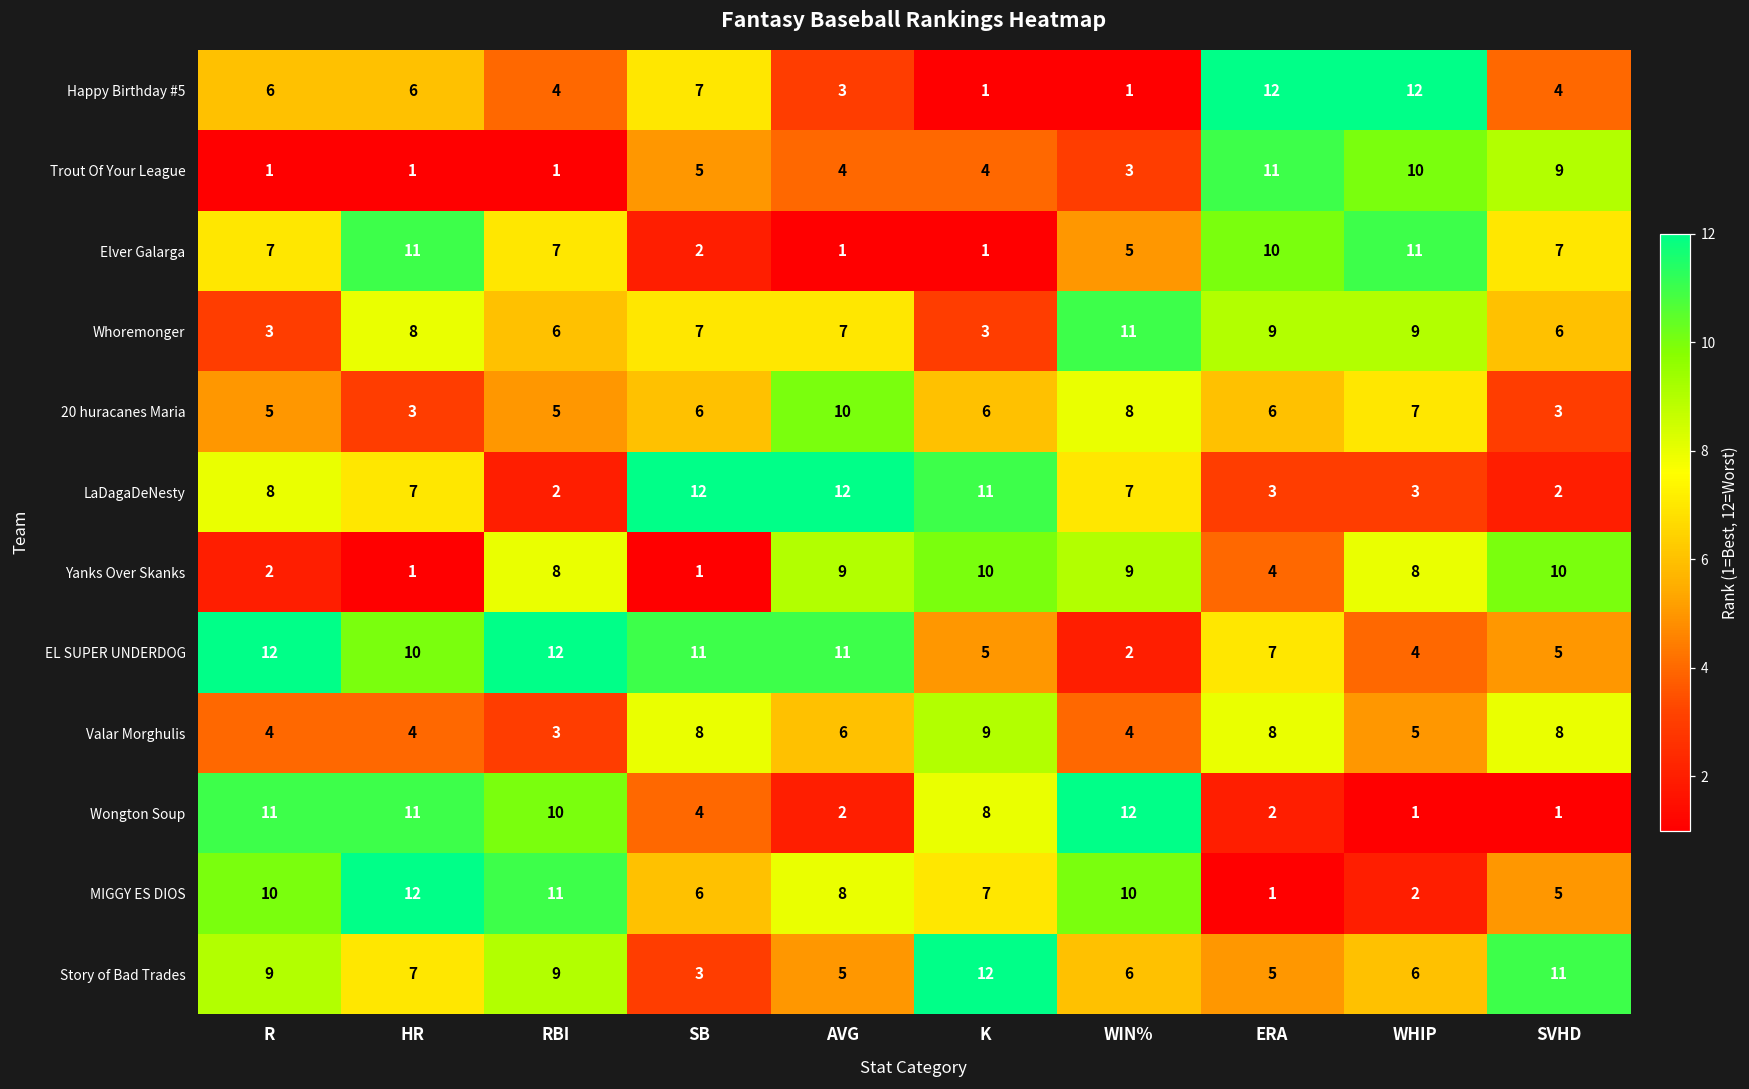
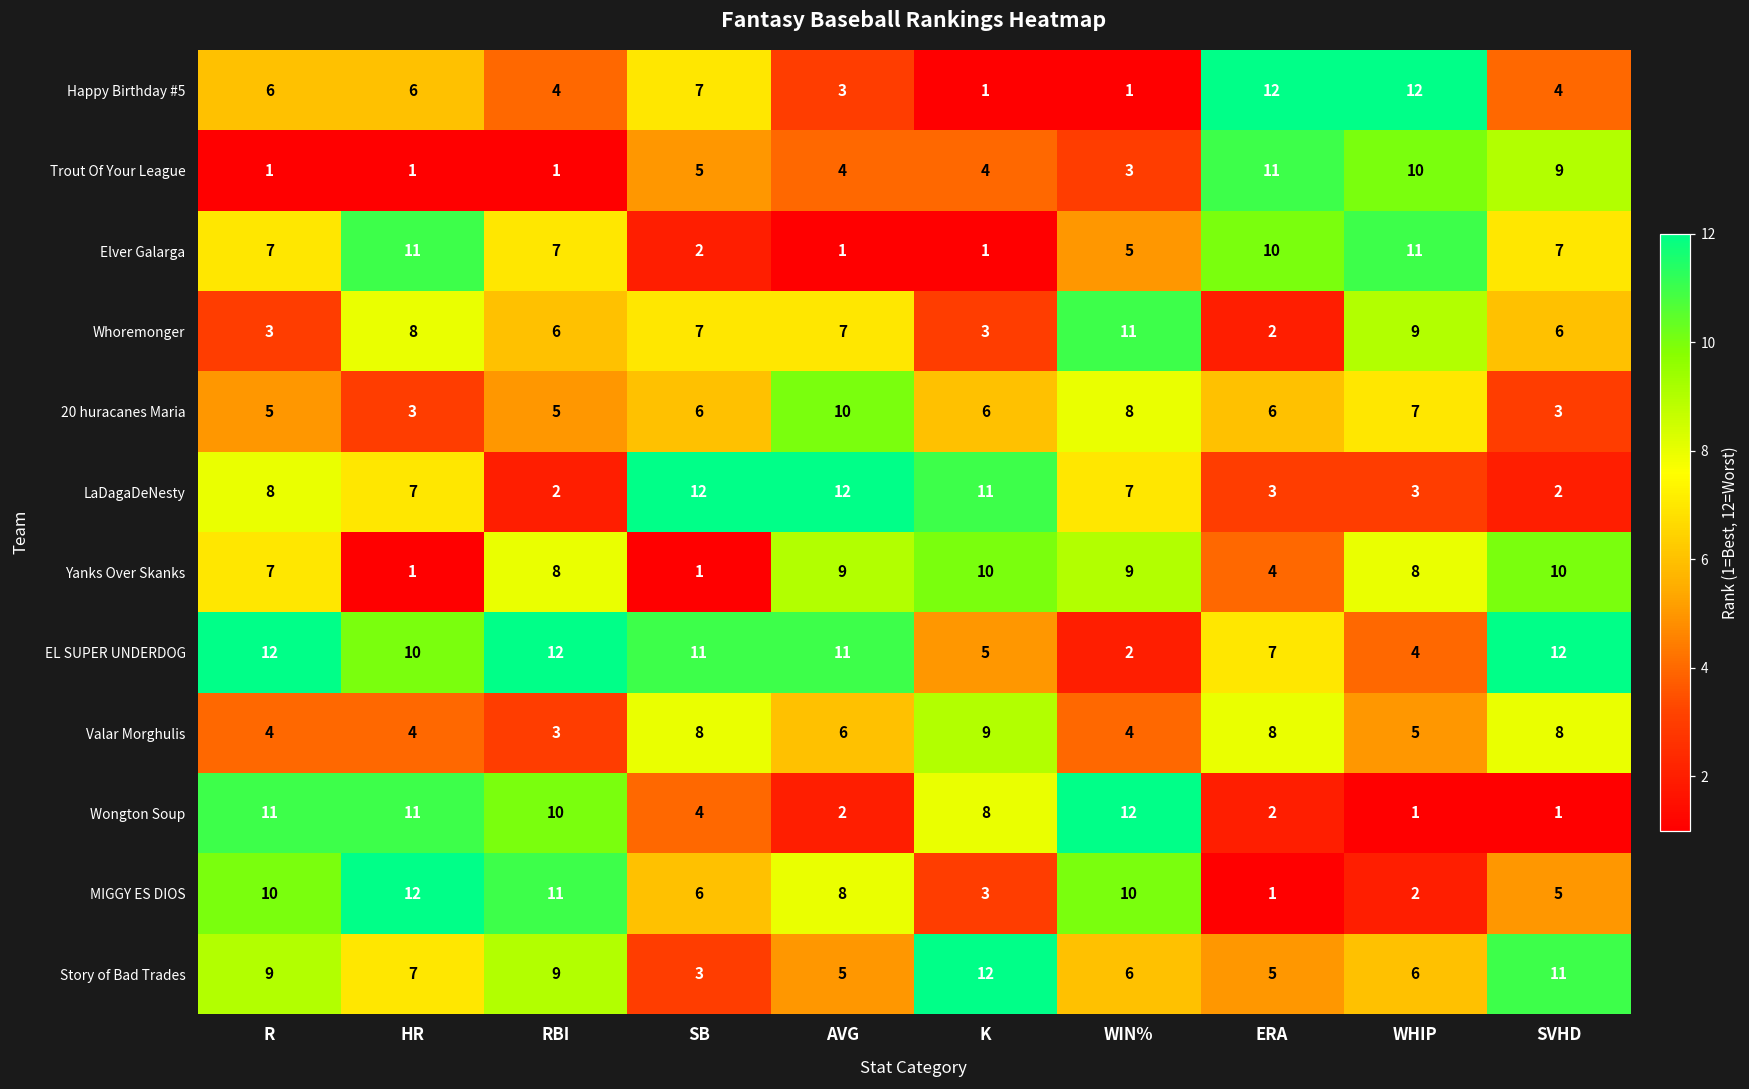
  {
    "Happy Birthday #5": {
      "R": 6,
      "HR": 6,
      "RBI": 4,
      "SB": 7,
      "AVG": 3,
      "K": 1,
      "WIN%": 1,
      "ERA": 12,
      "WHIP": 12,
      "SVHD": 4
    },
    "Trout Of Your League": {
      "R": 1,
      "HR": 1,
      "RBI": 1,
      "SB": 5,
      "AVG": 4,
      "K": 4,
      "WIN%": 3,
      "ERA": 11,
      "WHIP": 10,
      "SVHD": 9
    },
    "Elver Galarga": {
      "R": 7,
      "HR": 11,
      "RBI": 7,
      "SB": 2,
      "AVG": 1,
      "K": 1,
      "WIN%": 5,
      "ERA": 10,
      "WHIP": 11,
      "SVHD": 7
    },
    "Whoremonger": {
      "R": 3,
      "HR": 8,
      "RBI": 6,
      "SB": 7,
      "AVG": 7,
      "K": 3,
      "WIN%": 11,
-     "ERA": 9,
+     "ERA": 2,
      "WHIP": 9,
      "SVHD": 6
    },
    "20 huracanes Maria": {
      "R": 5,
      "HR": 3,
      "RBI": 5,
      "SB": 6,
      "AVG": 10,
      "K": 6,
      "WIN%": 8,
      "ERA": 6,
      "WHIP": 7,
      "SVHD": 3
    },
    "LaDagaDeNesty": {
      "R": 8,
      "HR": 7,
      "RBI": 2,
      "SB": 12,
      "AVG": 12,
      "K": 11,
      "WIN%": 7,
      "ERA": 3,
      "WHIP": 3,
      "SVHD": 2
    },
    "Yanks Over Skanks": {
-     "R": 2,
+     "R": 7,
      "HR": 1,
      "RBI": 8,
      "SB": 1,
      "AVG": 9,
      "K": 10,
      "WIN%": 9,
      "ERA": 4,
      "WHIP": 8,
      "SVHD": 10
    },
    "EL SUPER UNDERDOG": {
      "R": 12,
      "HR": 10,
      "RBI": 12,
      "SB": 11,
      "AVG": 11,
      "K": 5,
      "WIN%": 2,
      "ERA": 7,
      "WHIP": 4,
-     "SVHD": 5
+     "SVHD": 12
    },
    "Valar Morghulis": {
      "R": 4,
      "HR": 4,
      "RBI": 3,
      "SB": 8,
      "AVG": 6,
      "K": 9,
      "WIN%": 4,
      "ERA": 8,
      "WHIP": 5,
      "SVHD": 8
    },
    "Wongton Soup": {
      "R": 11,
      "HR": 11,
      "RBI": 10,
      "SB": 4,
      "AVG": 2,
      "K": 8,
      "WIN%": 12,
      "ERA": 2,
      "WHIP": 1,
      "SVHD": 1
    },
    "MIGGY ES DIOS": {
      "R": 10,
      "HR": 12,
      "RBI": 11,
      "SB": 6,
      "AVG": 8,
-     "K": 7,
+     "K": 3,
      "WIN%": 10,
      "ERA": 1,
      "WHIP": 2,
      "SVHD": 5
    },
    "Story of Bad Trades": {
      "R": 9,
      "HR": 7,
      "RBI": 9,
      "SB": 3,
      "AVG": 5,
      "K": 12,
      "WIN%": 6,
      "ERA": 5,
      "WHIP": 6,
      "SVHD": 11
    }
  }
